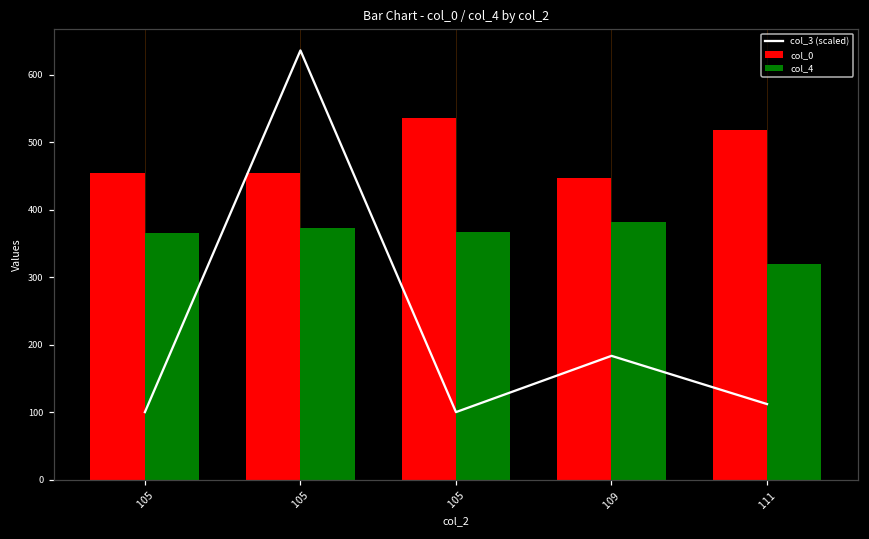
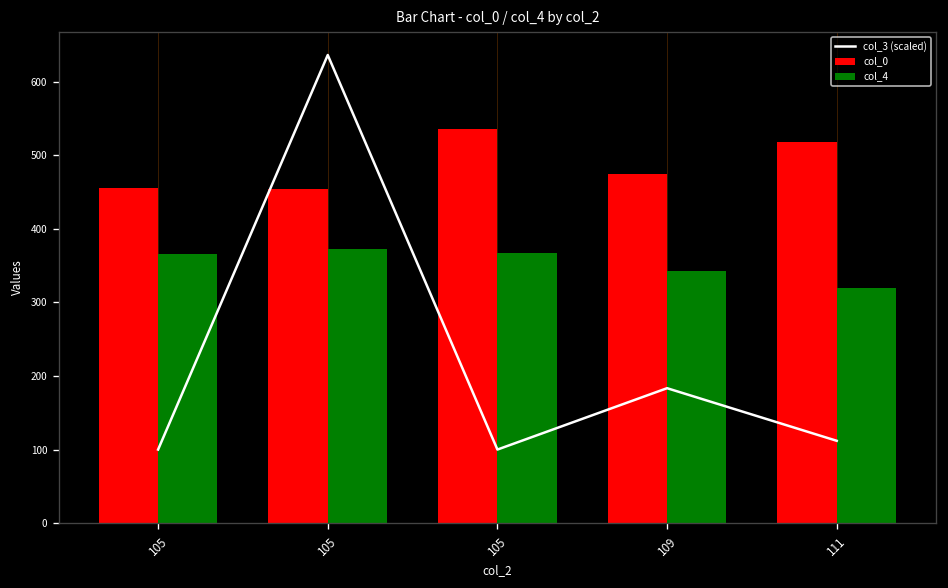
  {
    "col_0": {
-     "109": 450,
+     "109": 480,
      "111": 520
    },
    "col_3 (scaled)": {
      "109": 180,
      "111": 110
    },
    "col_4": {
-     "109": 380,
+     "109": 340,
      "111": 320
    }
  }
